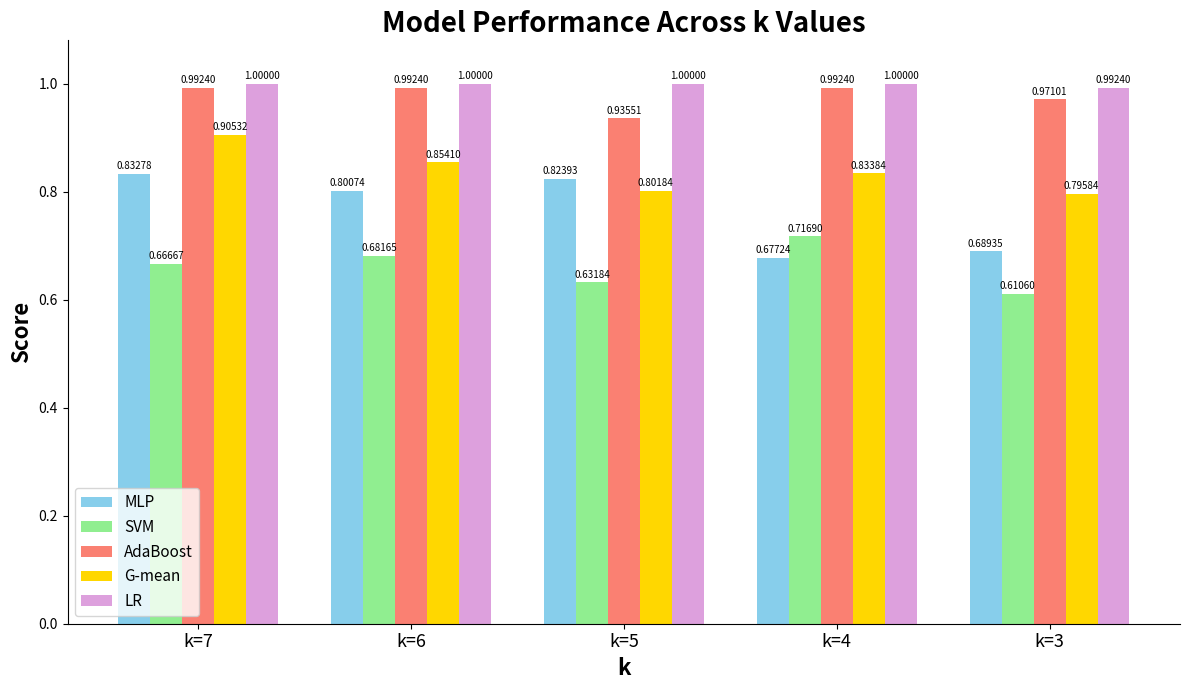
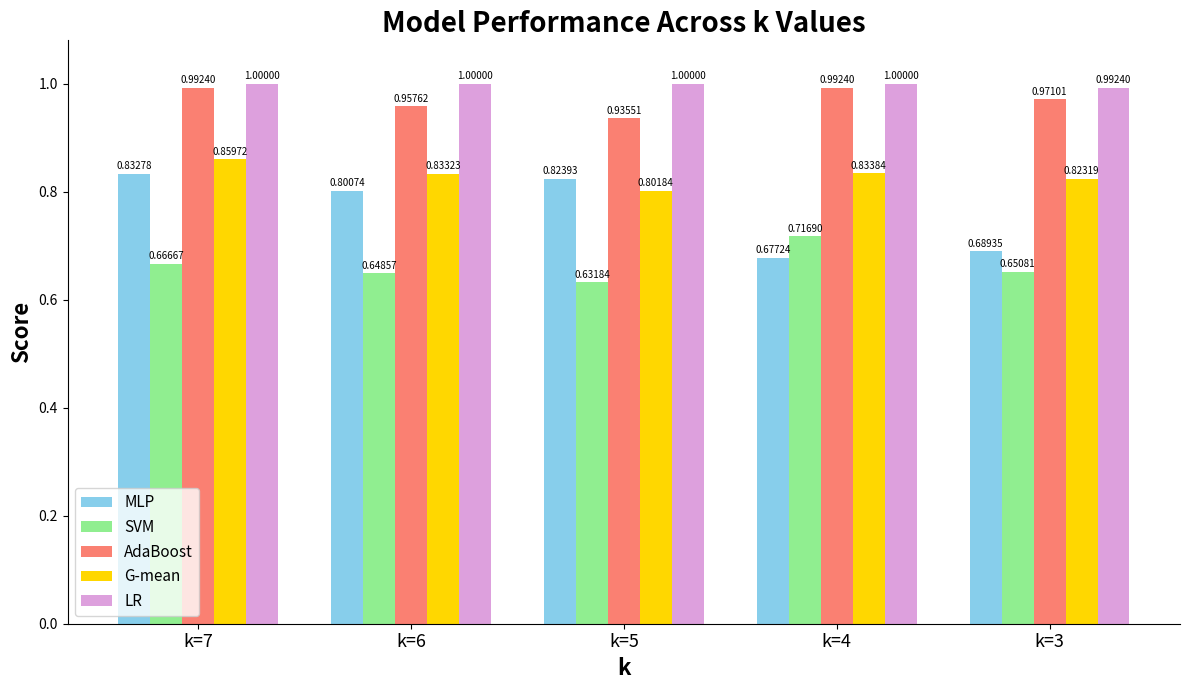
  {
    "MLP": {
      "k=7": 0.83278,
      "k=6": 0.80074,
      "k=5": 0.82393,
      "k=4": 0.67724,
      "k=3": 0.68935
    },
    "SVM": {
      "k=7": 0.66667,
-     "k=6": 0.68165,
+     "k=6": 0.64857,
      "k=5": 0.63184,
      "k=4": 0.71690,
-     "k=3": 0.61060
+     "k=3": 0.65081
    },
    "AdaBoost": {
      "k=7": 0.99240,
-     "k=6": 0.99240,
+     "k=6": 0.95762,
      "k=5": 0.93551,
      "k=4": 0.99240,
      "k=3": 0.97101
    },
    "G-mean": {
-     "k=7": 0.90532,
-     "k=6": 0.85410,
+     "k=7": 0.85972,
+     "k=6": 0.83323,
      "k=5": 0.80184,
      "k=4": 0.83384,
-     "k=3": 0.79584
+     "k=3": 0.82319
    },
    "LR": {
      "k=7": 1.00000,
      "k=6": 1.00000,
      "k=5": 1.00000,
      "k=4": 1.00000,
      "k=3": 0.99240
    }
  }
